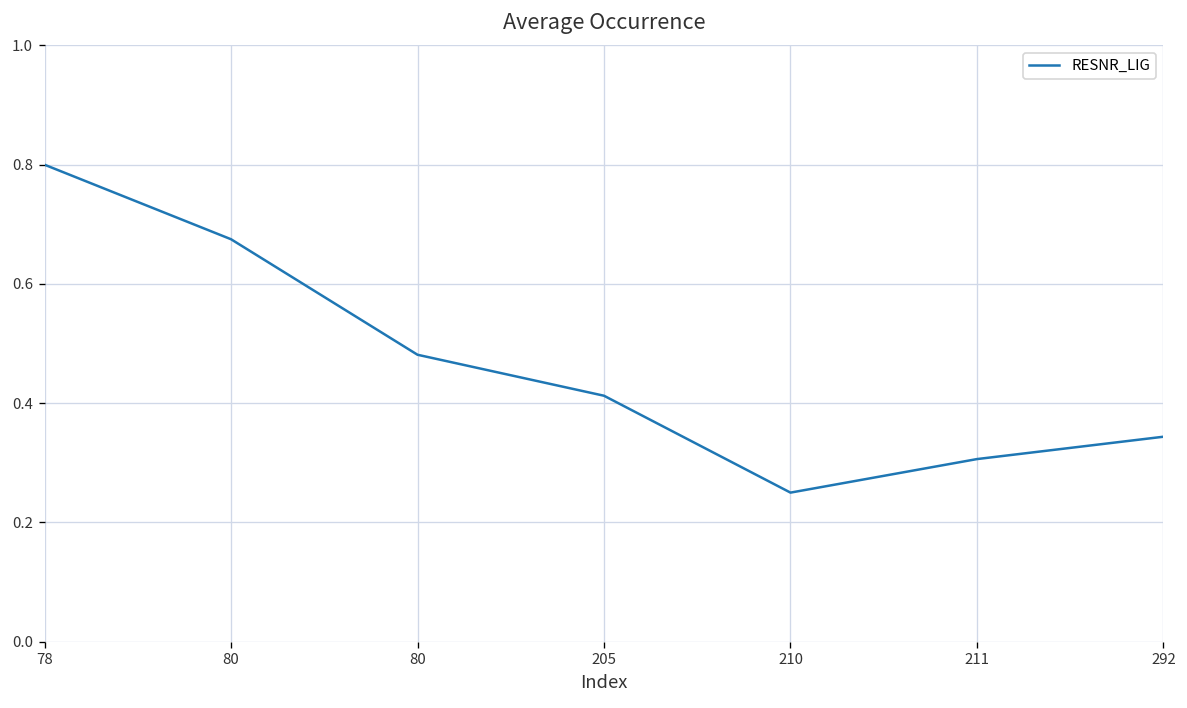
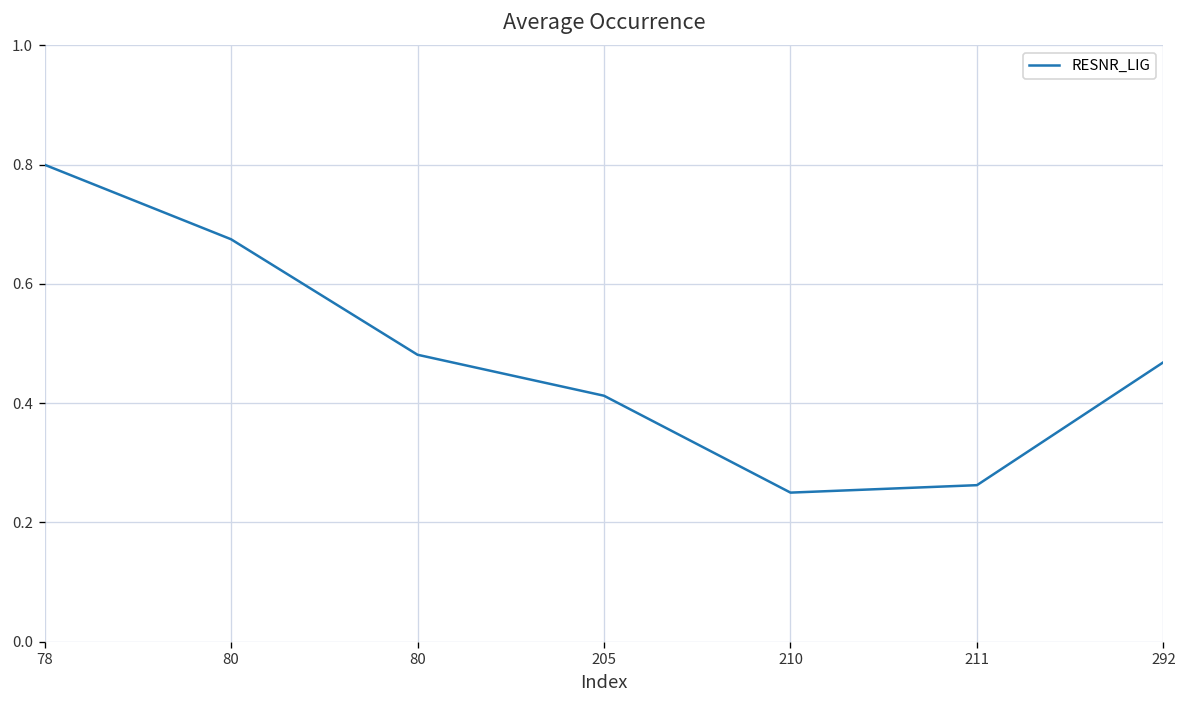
  {
    "78": 0.80,
    "205": 0.41,
    "210": 0.25,
-   "211": 0.31,
-   "292": 0.34
+   "211": 0.26,
+   "292": 0.47
  }
